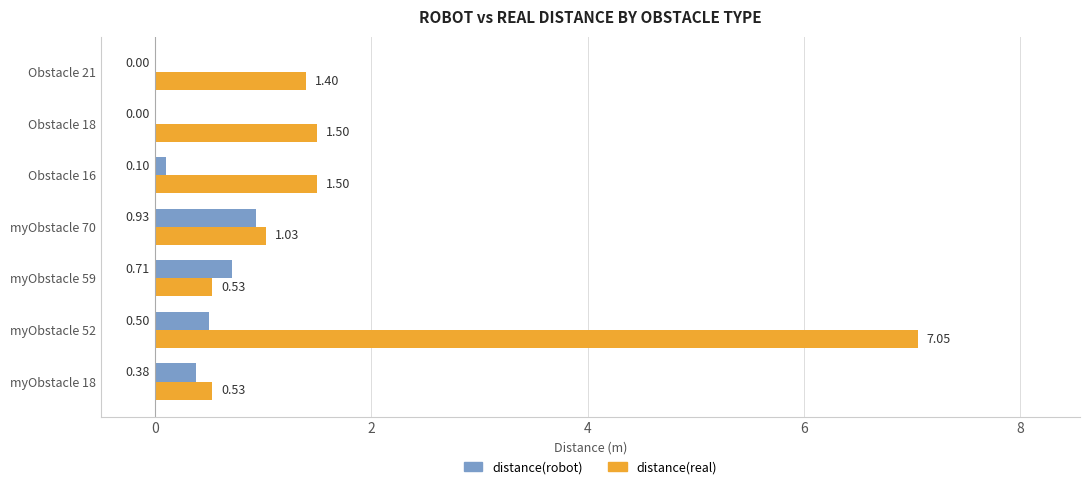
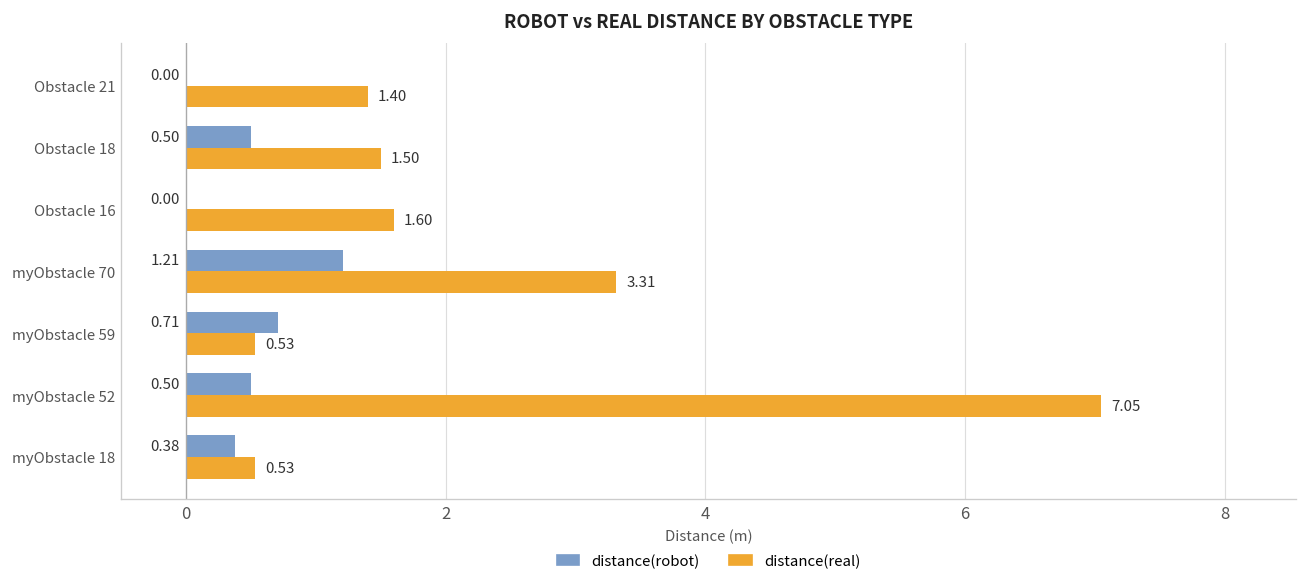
  {
    "distance(robot)": {
      "Obstacle 21": 0.00,
-     "Obstacle 18": 0.00,
-     "Obstacle 16": 0.10,
-     "myObstacle 70": 0.93
+     "Obstacle 18": 0.50,
+     "Obstacle 16": 0.00,
+     "myObstacle 70": 1.21
    },
    "distance(real)": {
      "Obstacle 21": 1.40,
      "Obstacle 18": 1.50,
-     "Obstacle 16": 1.50,
-     "myObstacle 70": 1.03,
+     "Obstacle 16": 1.60,
+     "myObstacle 70": 3.31,
      "myObstacle 59": 0.53,
      "myObstacle 52": 7.05,
      "myObstacle 18": 0.53
    }
  }
